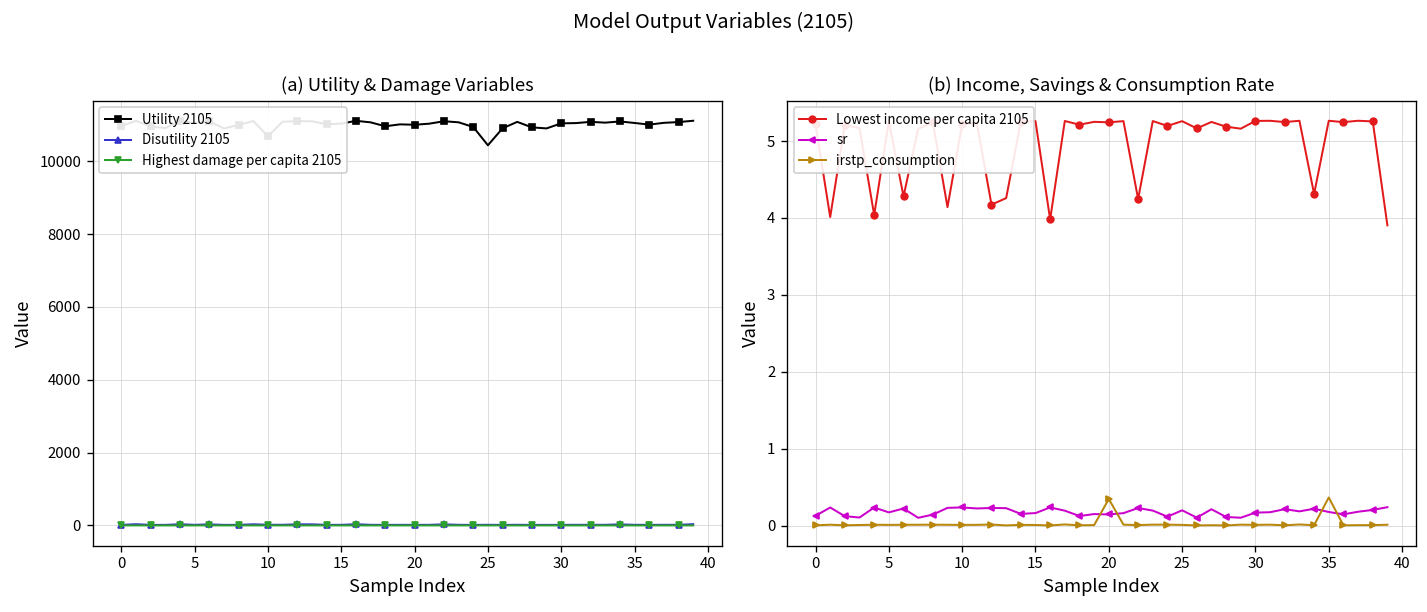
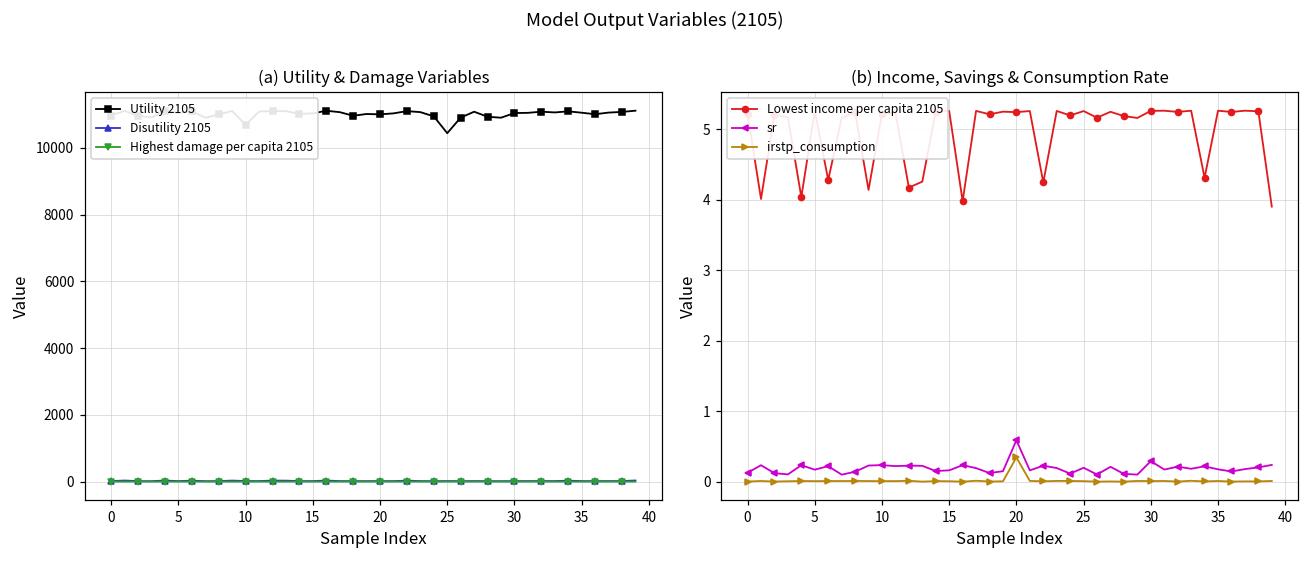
  {
    "(a) Utility & Damage Variables": {
      "Utility 2105": {
        "20": 11000,
        "25": 10400,
        "30": 11000,
        "35": 11000
      }
    },
    "(b) Income, Savings & Consumption Rate": {
      "Lowest income per capita 2105": {
        "15": 5.3,
        "20": 5.2,
        "25": 5.3,
        "30": 5.3,
        "35": 5.3
      },
      "sr": {
        "0": 0.1,
        "5": 0.2,
        "10": 0.2,
        "15": 0.2,
-       "20": 0.1,
+       "20": 0.6,
        "25": 0.2,
-       "30": 0.2,
+       "30": 0.3,
        "35": 0.2
      },
      "irstp_consumption": {
        "0": 0.0,
        "5": 0.0,
        "10": 0.0,
        "15": 0.0,
        "20": 0.3,
        "25": 0.0,
        "30": 0.0,
-       "35": 0.4
+       "35": 0.0
      }
    }
  }
